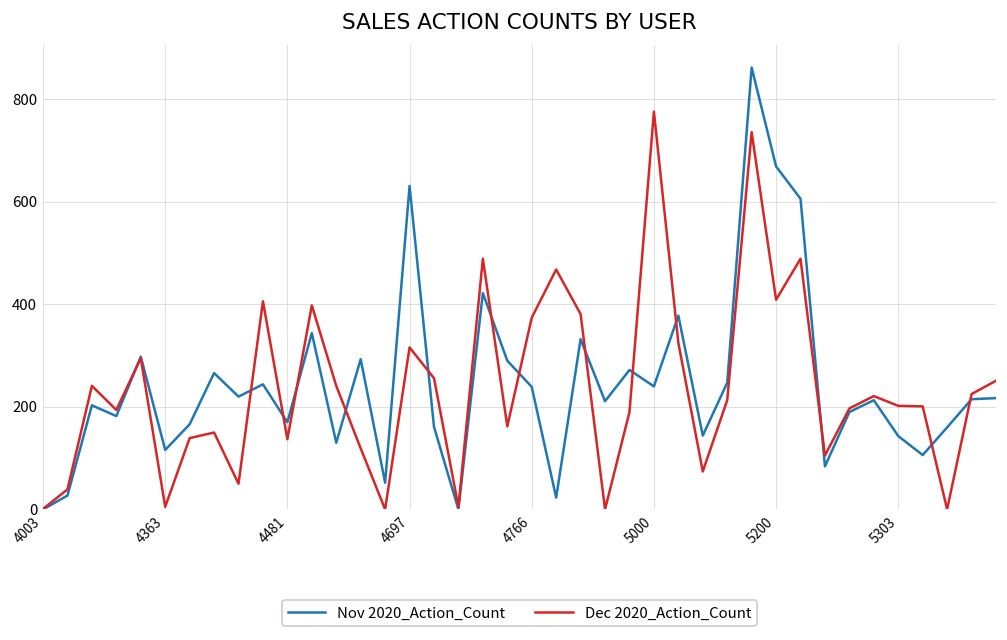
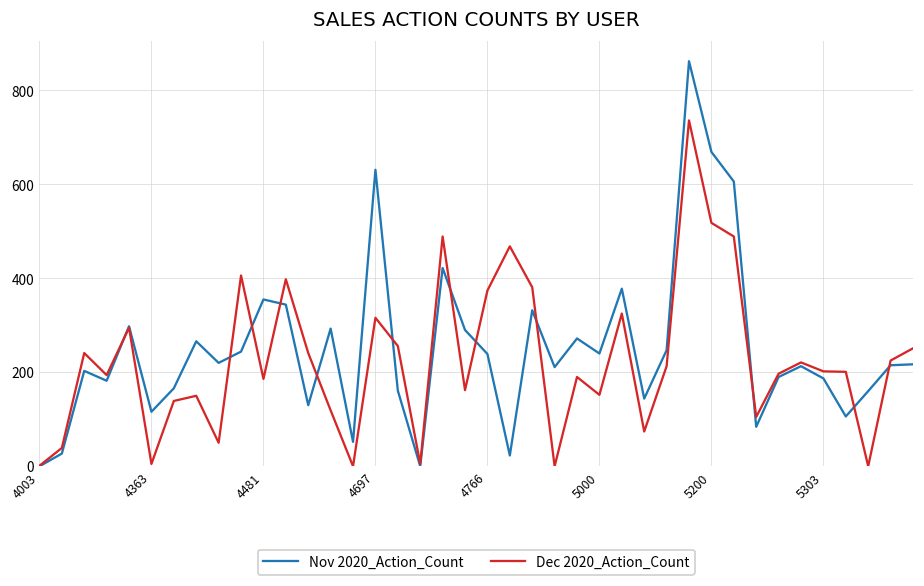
  {
    "Nov 2020_Action_Count": {
      "4363": 120,
-     "4481": 170,
+     "4481": 360,
      "4697": 630,
      "4766": 240,
      "5000": 240,
      "5200": 670,
-     "5303": 140
+     "5303": 190
    },
    "Dec 2020_Action_Count": {
      "4363": 10,
-     "4481": 140,
+     "4481": 190,
      "4697": 320,
      "4766": 370,
-     "5000": 780,
-     "5200": 410,
+     "5000": 150,
+     "5200": 520,
      "5303": 200
    }
  }
